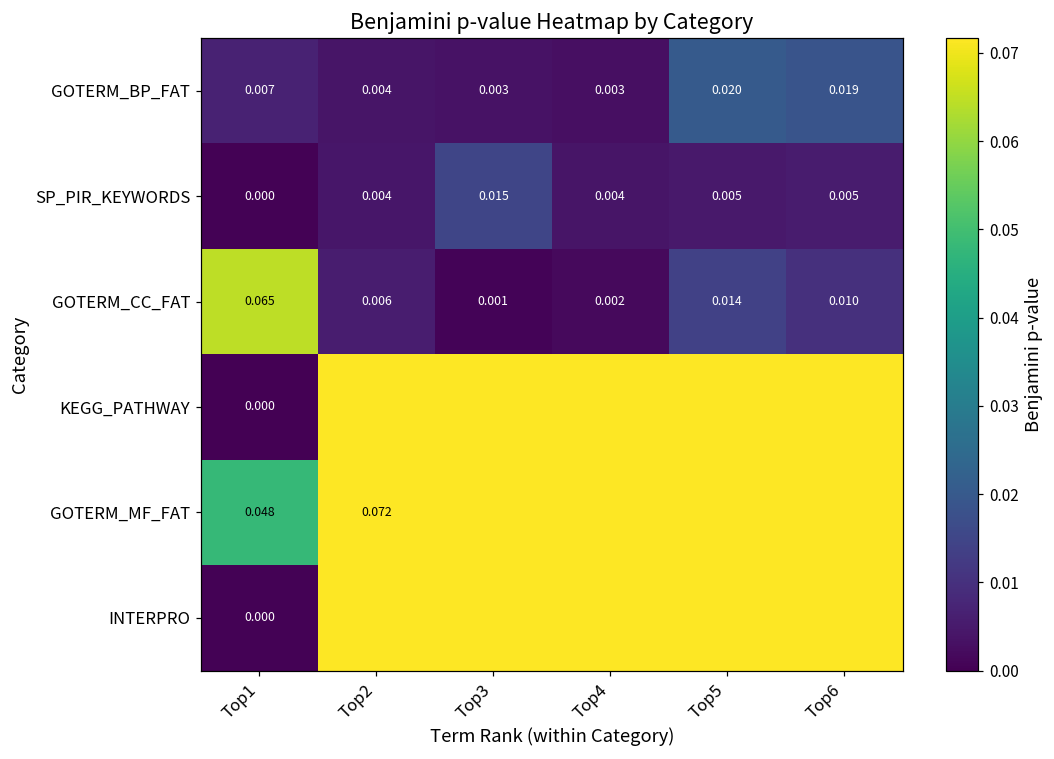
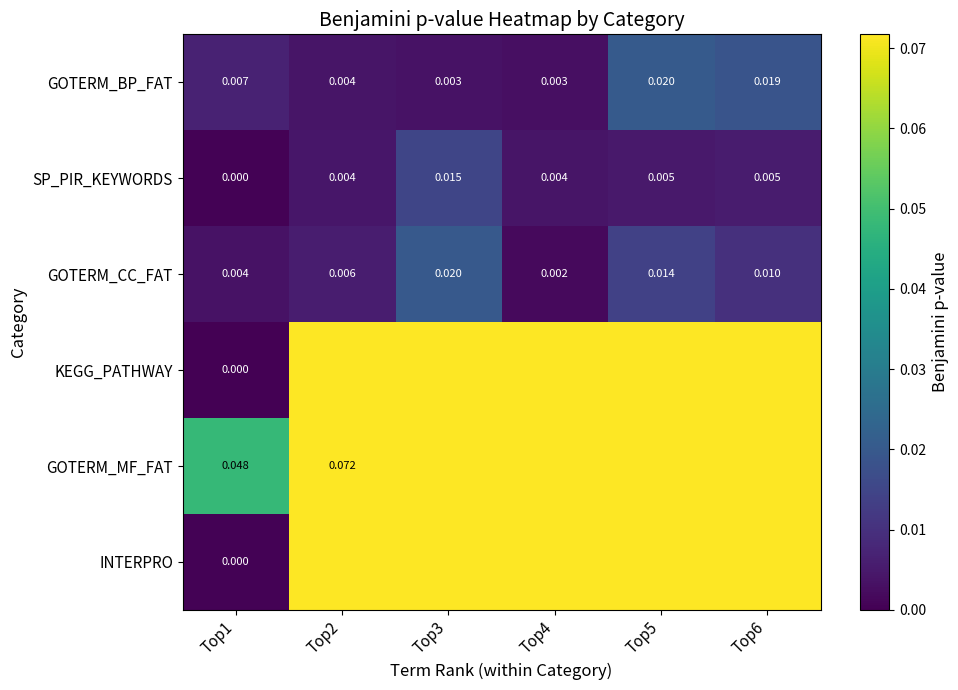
  {
    "GOTERM_BP_FAT": {
      "Top1": 0.007,
      "Top2": 0.004,
      "Top3": 0.003,
      "Top4": 0.003,
      "Top5": 0.020,
      "Top6": 0.019
    },
    "SP_PIR_KEYWORDS": {
      "Top1": 0.000,
      "Top2": 0.004,
      "Top3": 0.015,
      "Top4": 0.004,
      "Top5": 0.005,
      "Top6": 0.005
    },
    "GOTERM_CC_FAT": {
-     "Top1": 0.065,
+     "Top1": 0.004,
      "Top2": 0.006,
-     "Top3": 0.001,
+     "Top3": 0.020,
      "Top4": 0.002,
      "Top5": 0.014,
      "Top6": 0.010
    },
    "KEGG_PATHWAY": {
      "Top1": 0.000
    },
    "GOTERM_MF_FAT": {
      "Top1": 0.048,
      "Top2": 0.072
    },
    "INTERPRO": {
      "Top1": 0.000
    }
  }
